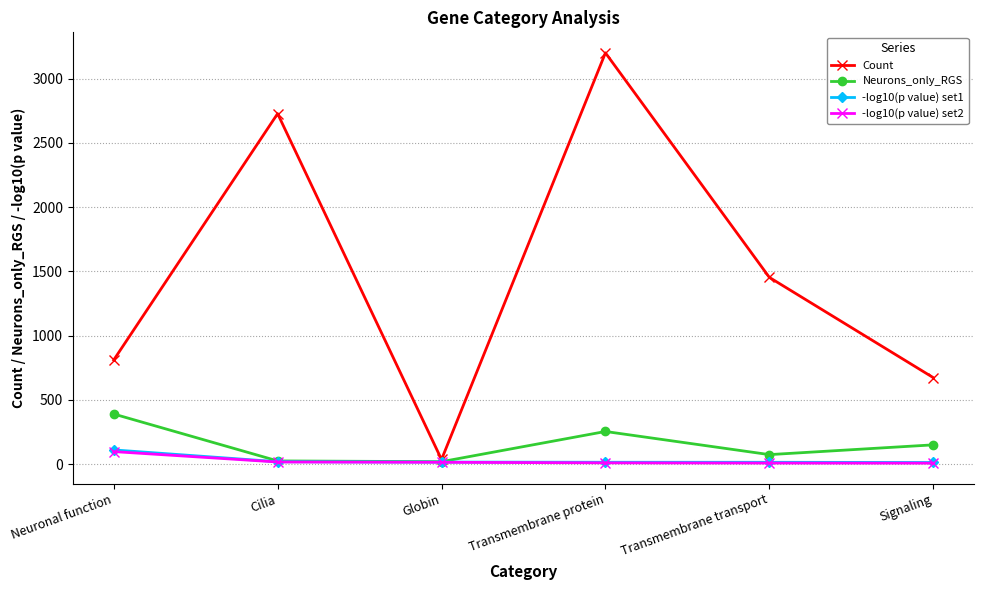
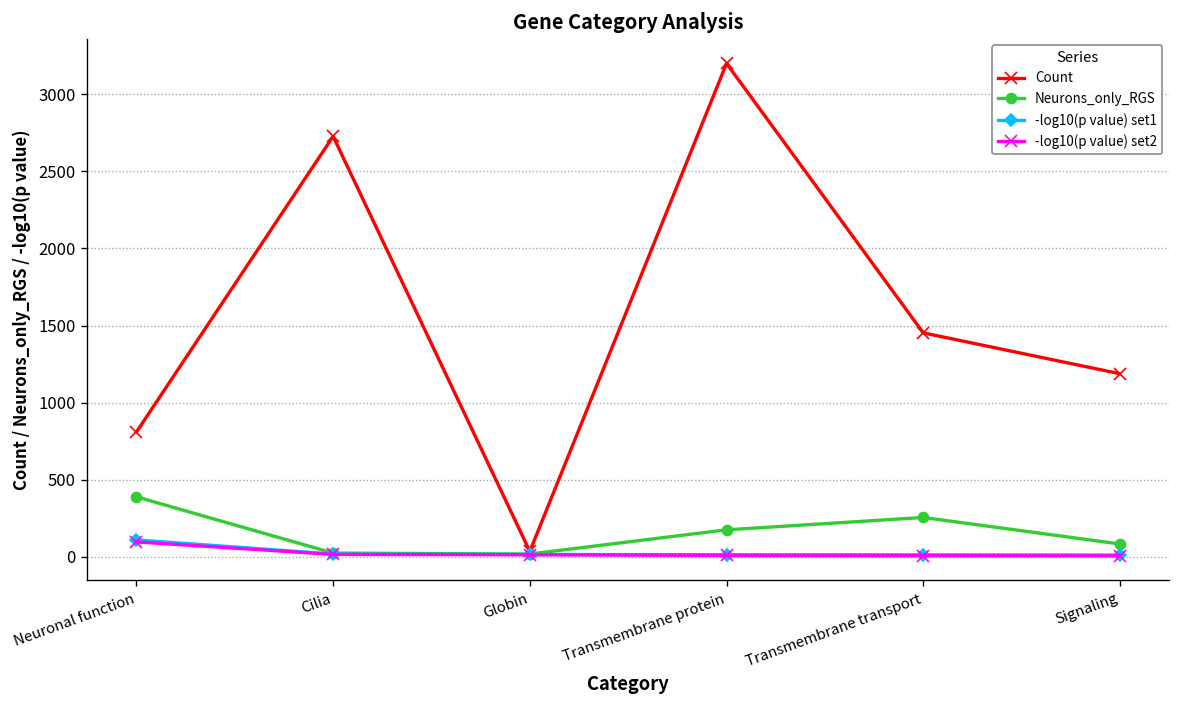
  {
    "Count": {
      "Neuronal function": 810,
      "Cilia": 2730,
      "Transmembrane protein": 3200,
      "Transmembrane transport": 1450,
-     "Signaling": 670
+     "Signaling": 1190
    },
    "Neurons_only_RGS": {
      "Neuronal function": 390,
-     "Transmembrane protein": 250,
-     "Transmembrane transport": 70,
-     "Signaling": 150
+     "Transmembrane protein": 180,
+     "Transmembrane transport": 260,
+     "Signaling": 80
    }
  }
